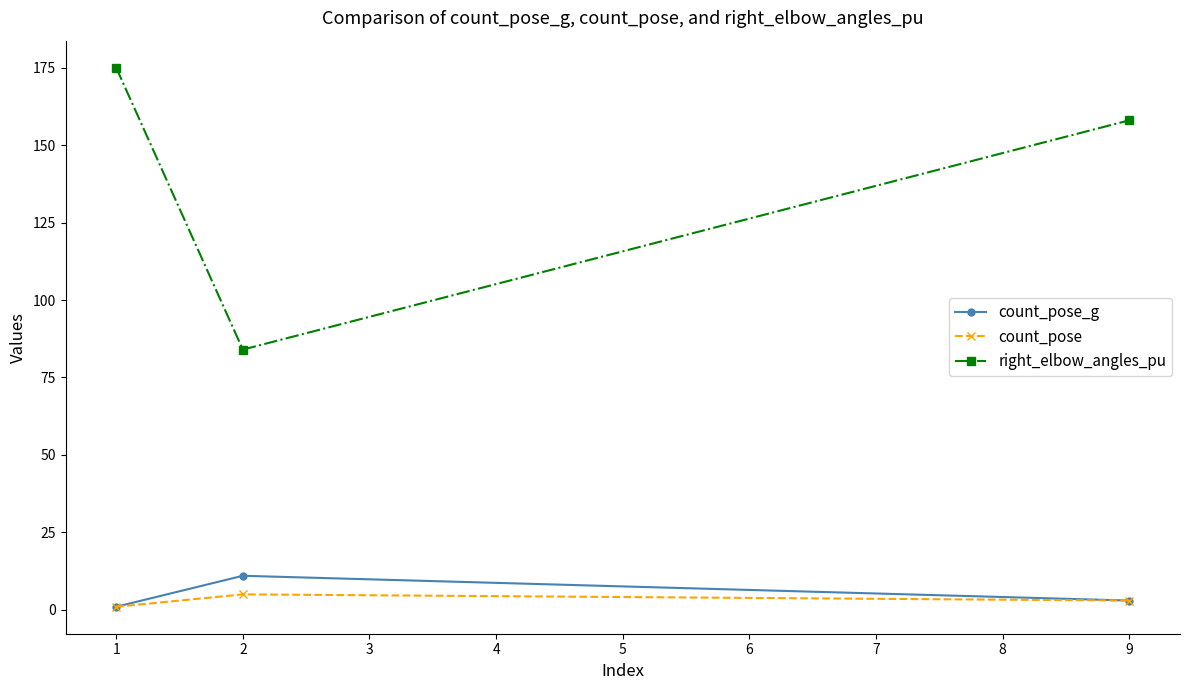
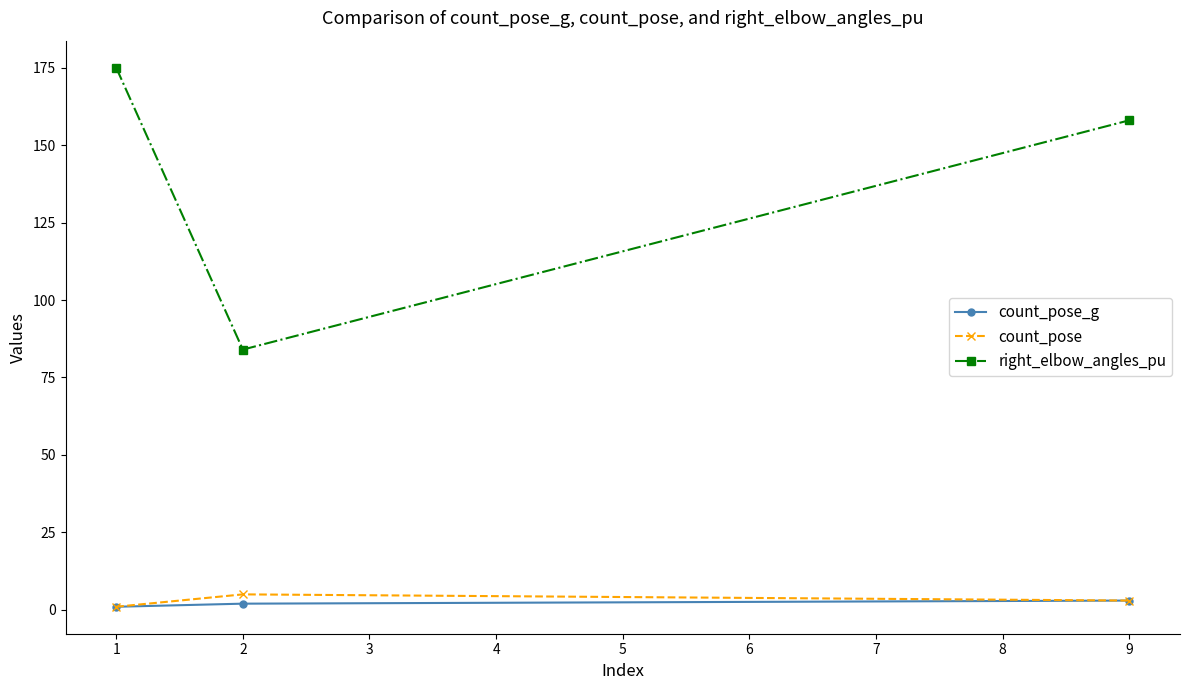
  {
    "count_pose_g": {
-     "2": 11
+     "2": 2
    },
    "count_pose": {
      "2": 5
    },
    "right_elbow_angles_pu": {
      "1": 175,
      "2": 84,
      "9": 158
    }
  }
